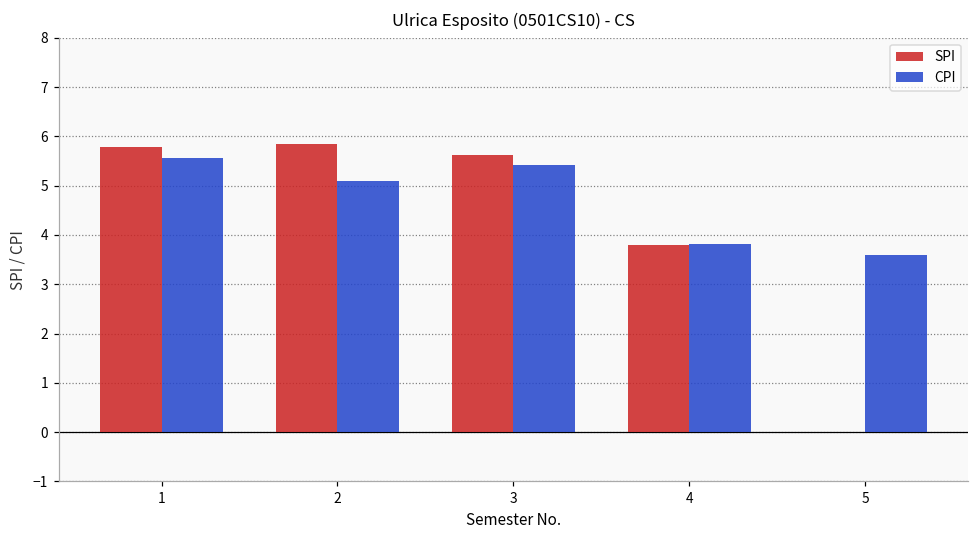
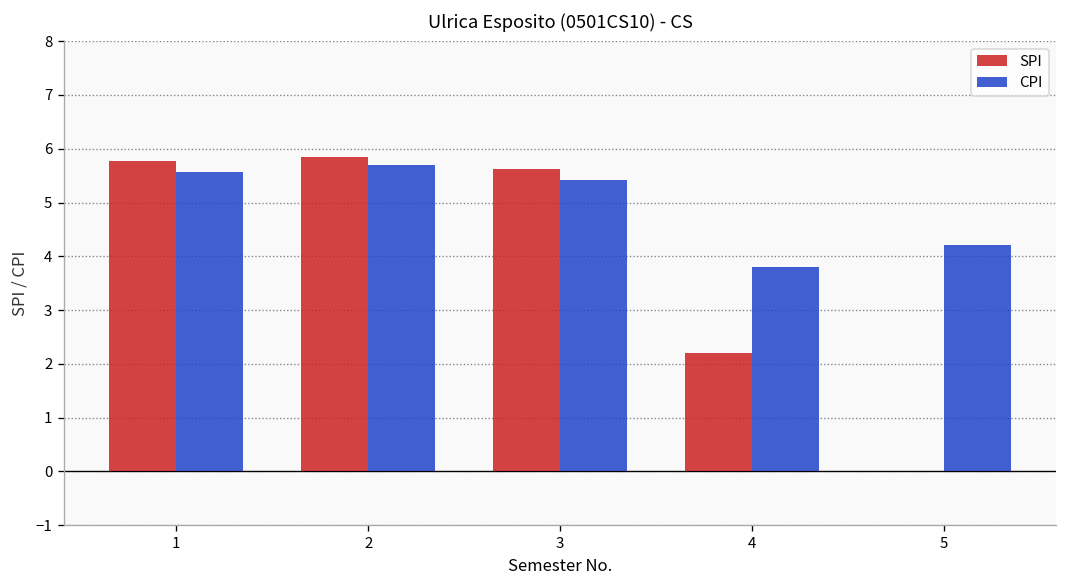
  {
    "SPI": {
      "1": 5.8,
      "2": 5.8,
      "3": 5.6,
-     "4": 3.8,
+     "4": 2.2,
      "5": 0.0
    },
    "CPI": {
      "1": 5.6,
-     "2": 5.1,
+     "2": 5.7,
      "3": 5.4,
      "4": 3.8,
-     "5": 3.6
+     "5": 4.2
    }
  }
